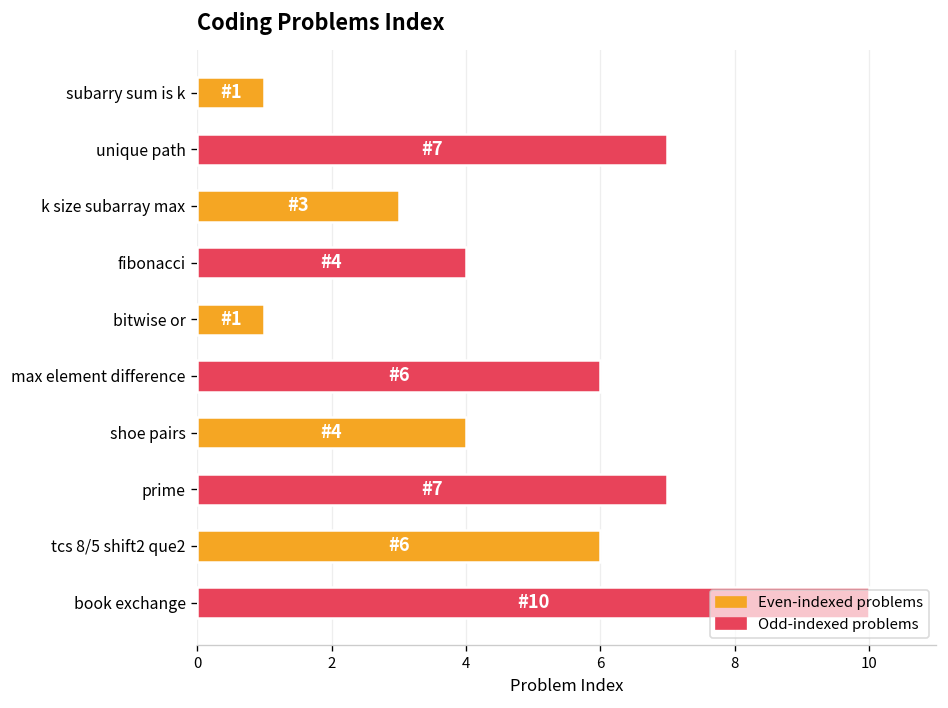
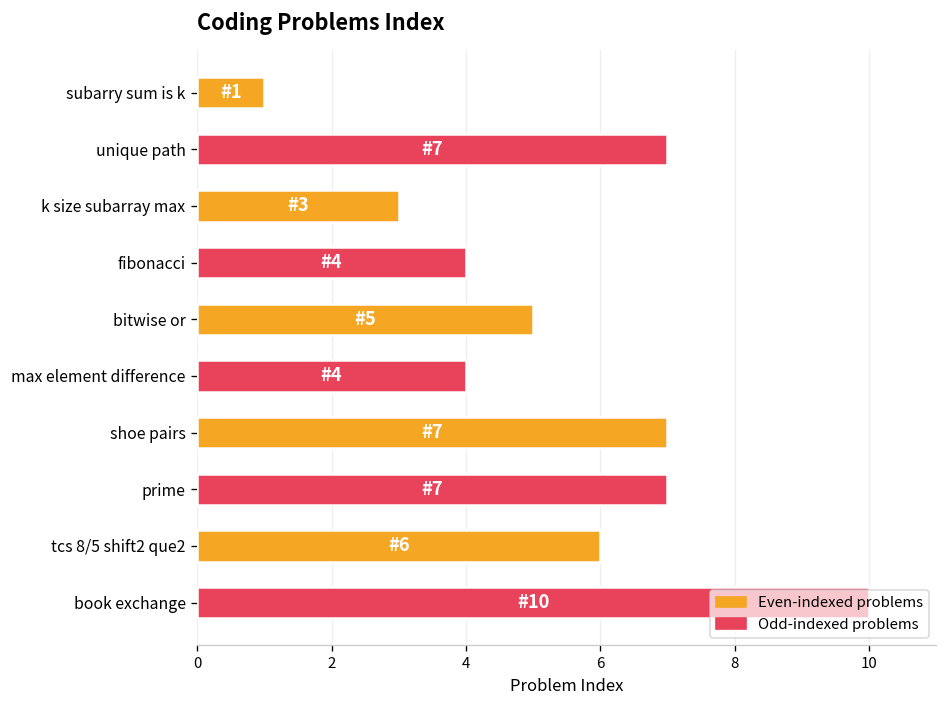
  {
    "subarry sum is k": 1,
    "unique path": 7,
    "k size subarray max": 3,
    "fibonacci": 4,
-   "bitwise or": 1,
-   "max element difference": 6,
-   "shoe pairs": 4,
+   "bitwise or": 5,
+   "max element difference": 4,
+   "shoe pairs": 7,
    "prime": 7,
    "tcs 8/5 shift2 que2": 6
  }
